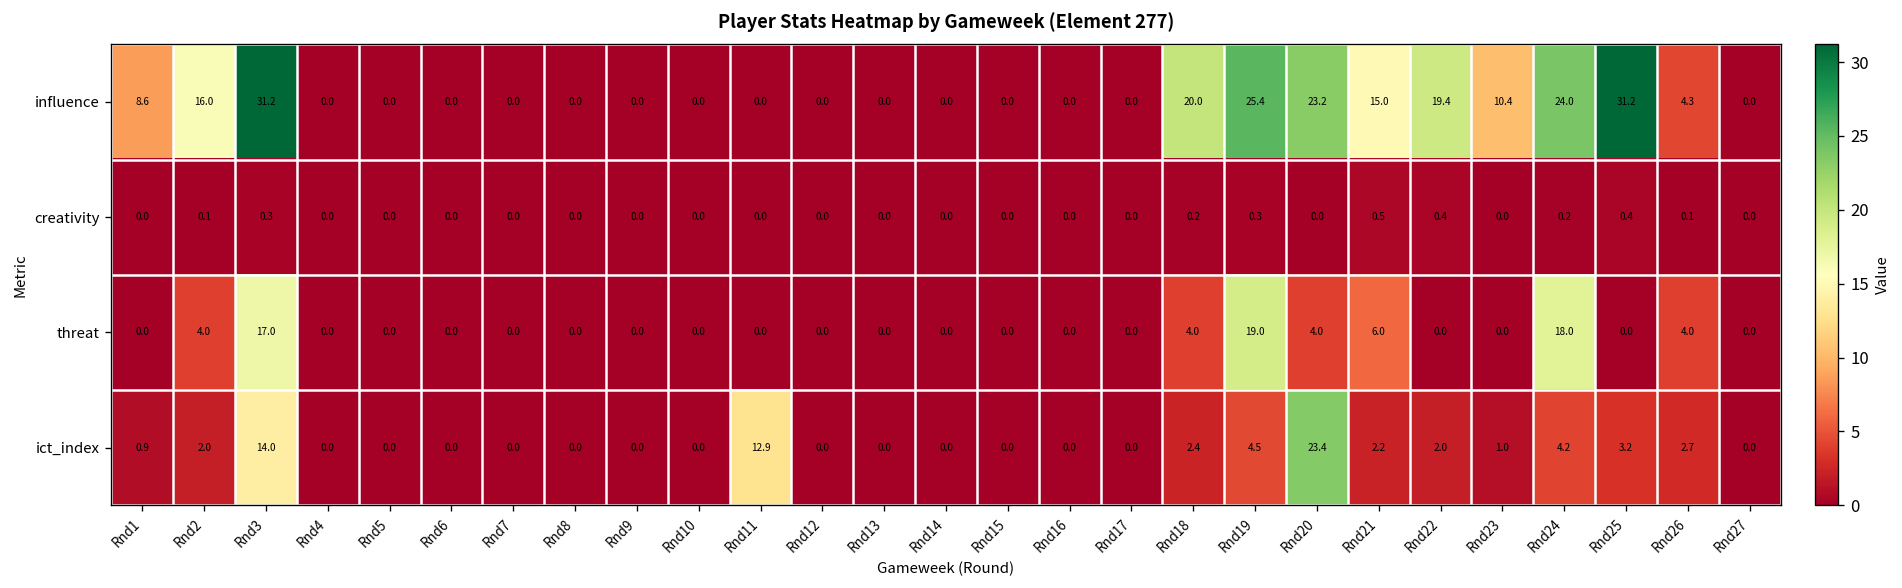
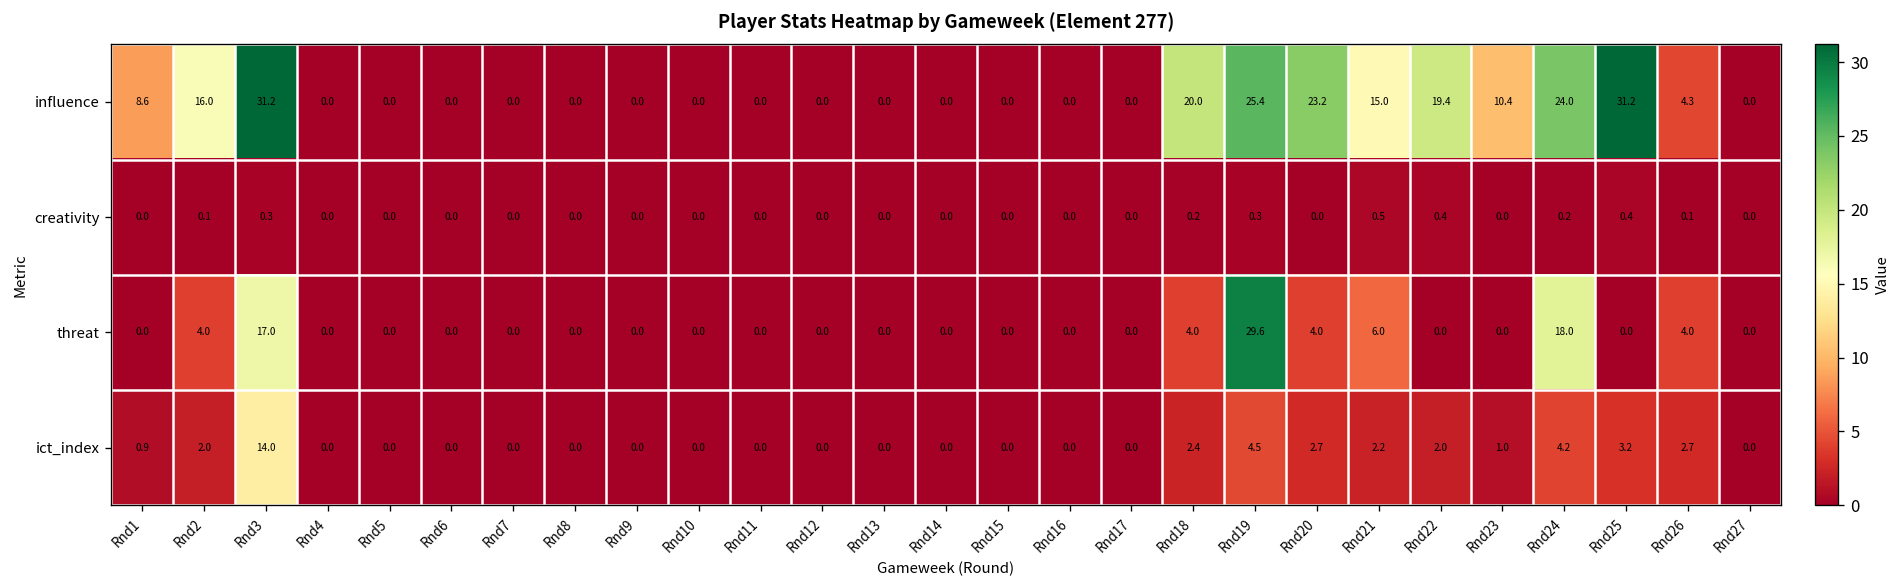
  {
    "influence": {
      "Rnd1": 8.6,
      "Rnd2": 16.0,
      "Rnd3": 31.2,
      "Rnd4": 0.0,
      "Rnd5": 0.0,
      "Rnd6": 0.0,
      "Rnd7": 0.0,
      "Rnd8": 0.0,
      "Rnd9": 0.0,
      "Rnd10": 0.0,
      "Rnd11": 0.0,
      "Rnd12": 0.0,
      "Rnd13": 0.0,
      "Rnd14": 0.0,
      "Rnd15": 0.0,
      "Rnd16": 0.0,
      "Rnd17": 0.0,
      "Rnd18": 20.0,
      "Rnd19": 25.4,
      "Rnd20": 23.2,
      "Rnd21": 15.0,
      "Rnd22": 19.4,
      "Rnd23": 10.4,
      "Rnd24": 24.0,
      "Rnd25": 31.2,
      "Rnd26": 4.3,
      "Rnd27": 0.0
    },
    "creativity": {
      "Rnd1": 0.0,
      "Rnd2": 0.1,
      "Rnd3": 0.3,
      "Rnd4": 0.0,
      "Rnd5": 0.0,
      "Rnd6": 0.0,
      "Rnd7": 0.0,
      "Rnd8": 0.0,
      "Rnd9": 0.0,
      "Rnd10": 0.0,
      "Rnd11": 0.0,
      "Rnd12": 0.0,
      "Rnd13": 0.0,
      "Rnd14": 0.0,
      "Rnd15": 0.0,
      "Rnd16": 0.0,
      "Rnd17": 0.0,
      "Rnd18": 0.2,
      "Rnd19": 0.3,
      "Rnd20": 0.0,
      "Rnd21": 0.5,
      "Rnd22": 0.4,
      "Rnd23": 0.0,
      "Rnd24": 0.2,
      "Rnd25": 0.4,
      "Rnd26": 0.1,
      "Rnd27": 0.0
    },
    "threat": {
      "Rnd1": 0.0,
      "Rnd2": 4.0,
      "Rnd3": 17.0,
      "Rnd4": 0.0,
      "Rnd5": 0.0,
      "Rnd6": 0.0,
      "Rnd7": 0.0,
      "Rnd8": 0.0,
      "Rnd9": 0.0,
      "Rnd10": 0.0,
      "Rnd11": 0.0,
      "Rnd12": 0.0,
      "Rnd13": 0.0,
      "Rnd14": 0.0,
      "Rnd15": 0.0,
      "Rnd16": 0.0,
      "Rnd17": 0.0,
      "Rnd18": 4.0,
-     "Rnd19": 19.0,
+     "Rnd19": 29.6,
      "Rnd20": 4.0,
      "Rnd21": 6.0,
      "Rnd22": 0.0,
      "Rnd23": 0.0,
      "Rnd24": 18.0,
      "Rnd25": 0.0,
      "Rnd26": 4.0,
      "Rnd27": 0.0
    },
    "ict_index": {
      "Rnd1": 0.9,
      "Rnd2": 2.0,
      "Rnd3": 14.0,
      "Rnd4": 0.0,
      "Rnd5": 0.0,
      "Rnd6": 0.0,
      "Rnd7": 0.0,
      "Rnd8": 0.0,
      "Rnd9": 0.0,
      "Rnd10": 0.0,
-     "Rnd11": 12.9,
+     "Rnd11": 0.0,
      "Rnd12": 0.0,
      "Rnd13": 0.0,
      "Rnd14": 0.0,
      "Rnd15": 0.0,
      "Rnd16": 0.0,
      "Rnd17": 0.0,
      "Rnd18": 2.4,
      "Rnd19": 4.5,
-     "Rnd20": 23.4,
+     "Rnd20": 2.7,
      "Rnd21": 2.2,
      "Rnd22": 2.0,
      "Rnd23": 1.0,
      "Rnd24": 4.2,
      "Rnd25": 3.2,
      "Rnd26": 2.7,
      "Rnd27": 0.0
    }
  }
